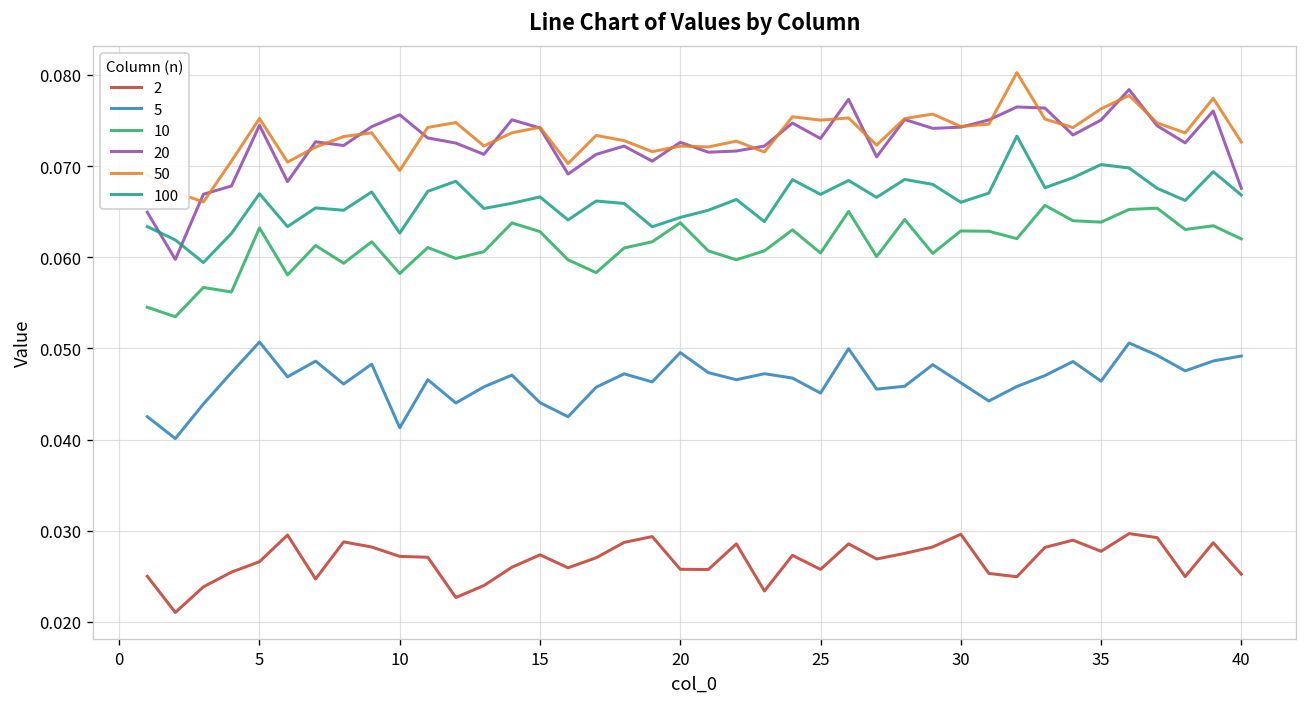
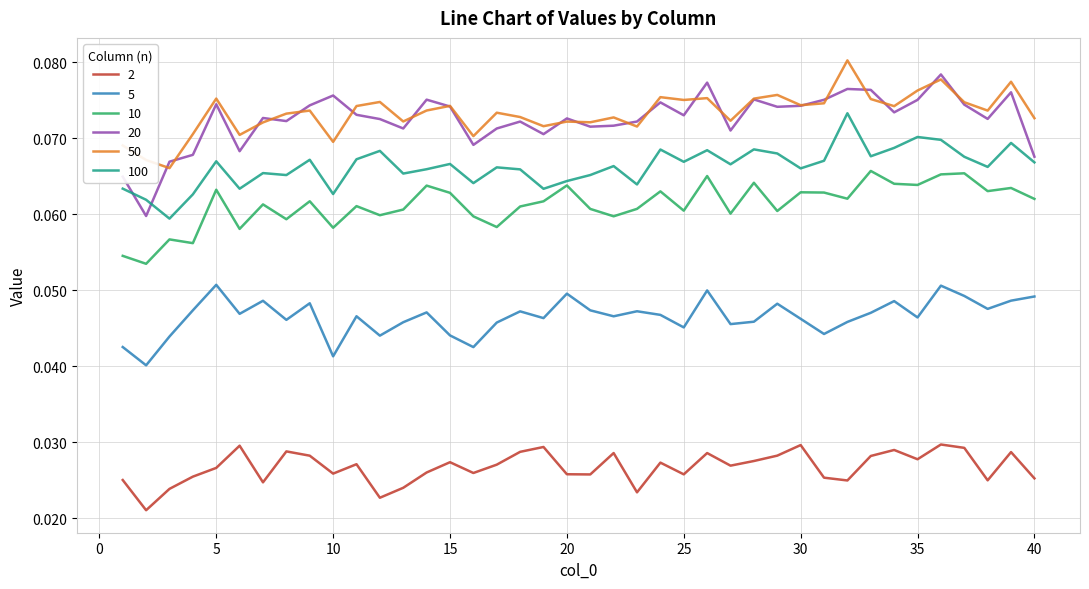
  {
    "2": {
      "5": 0.027,
-     "10": 0.027,
+     "10": 0.026,
      "15": 0.027,
      "20": 0.026,
      "25": 0.026,
      "30": 0.030,
      "35": 0.028,
      "40": 0.025
    },
    "5": {
      "5": 0.051,
      "10": 0.041,
      "15": 0.044,
      "20": 0.050,
      "25": 0.045,
      "30": 0.046,
      "35": 0.046,
      "40": 0.049
    },
    "20": {
      "5": 0.074,
      "10": 0.076,
      "20": 0.073,
      "25": 0.073,
      "35": 0.075,
      "40": 0.068
    },
    "50": {
      "5": 0.075,
      "10": 0.070,
      "20": 0.072,
      "25": 0.075,
      "35": 0.076,
      "40": 0.073
    }
  }
